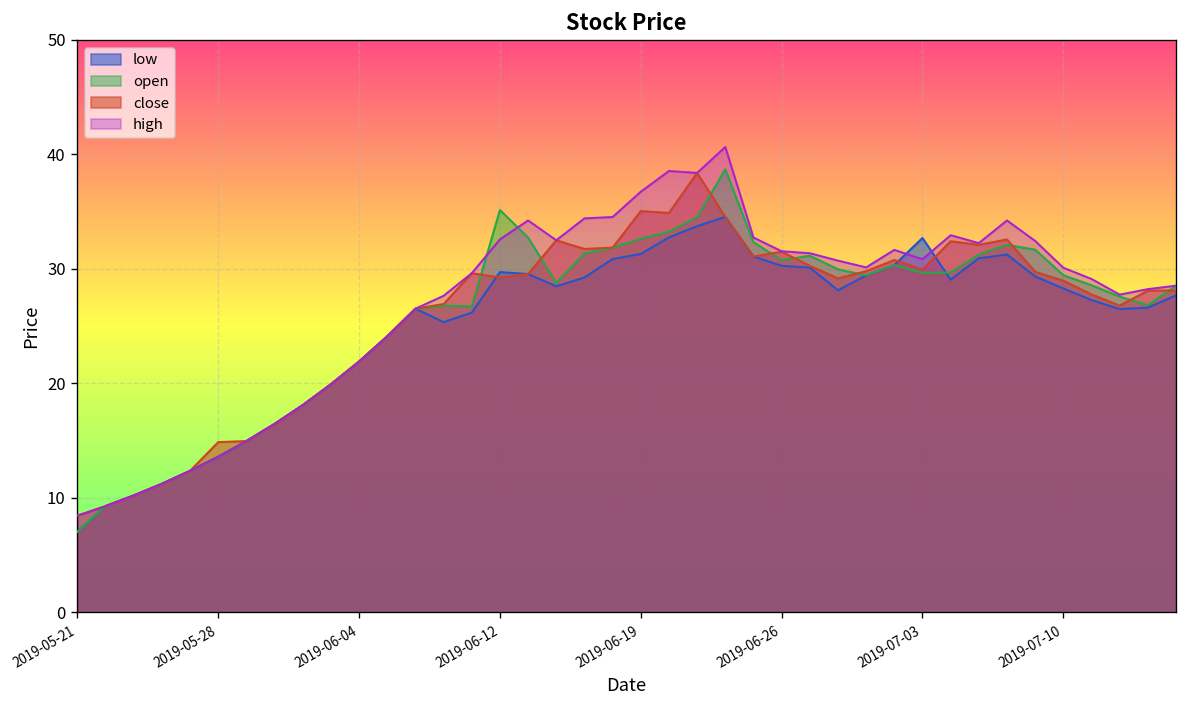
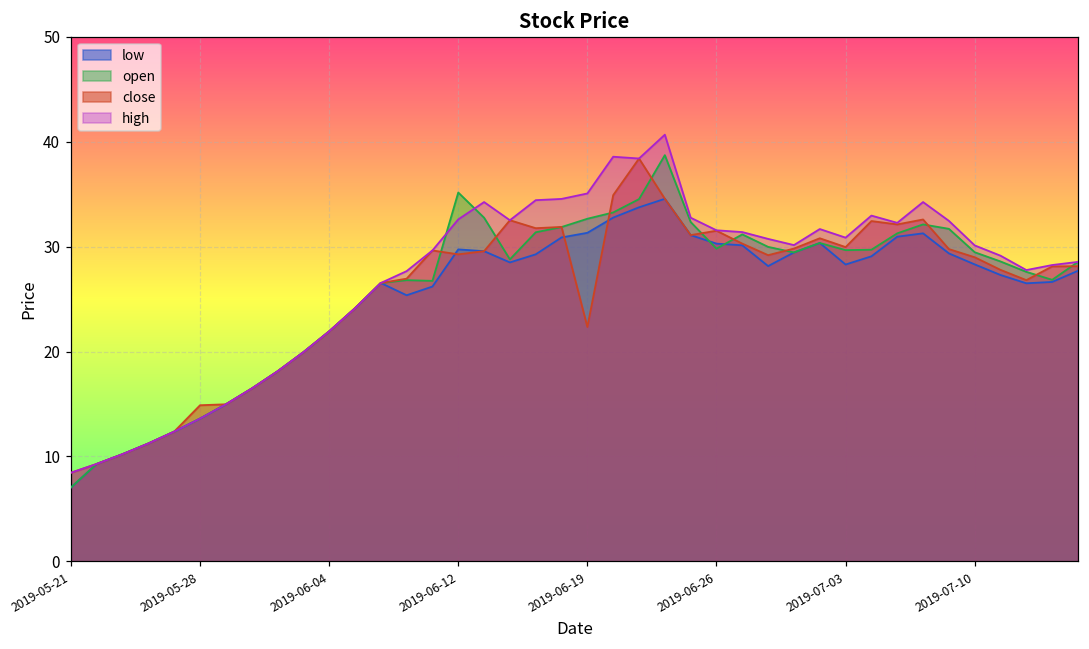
  {
    "low": {
      "2019-06-12": 30,
      "2019-06-19": 31,
      "2019-06-26": 30,
-     "2019-07-03": 33,
+     "2019-07-03": 28,
      "2019-07-10": 28
    },
    "open": {
      "2019-06-12": 35,
      "2019-06-19": 33,
-     "2019-06-26": 31,
+     "2019-06-26": 30,
      "2019-07-03": 30,
      "2019-07-10": 29
    },
    "close": {
      "2019-05-28": 15,
      "2019-06-12": 29,
-     "2019-06-19": 35,
+     "2019-06-19": 22,
      "2019-07-03": 30,
      "2019-07-10": 29
    },
    "high": {
      "2019-06-12": 33,
-     "2019-06-19": 37,
+     "2019-06-19": 35,
      "2019-07-03": 31,
      "2019-07-10": 30
    }
  }
